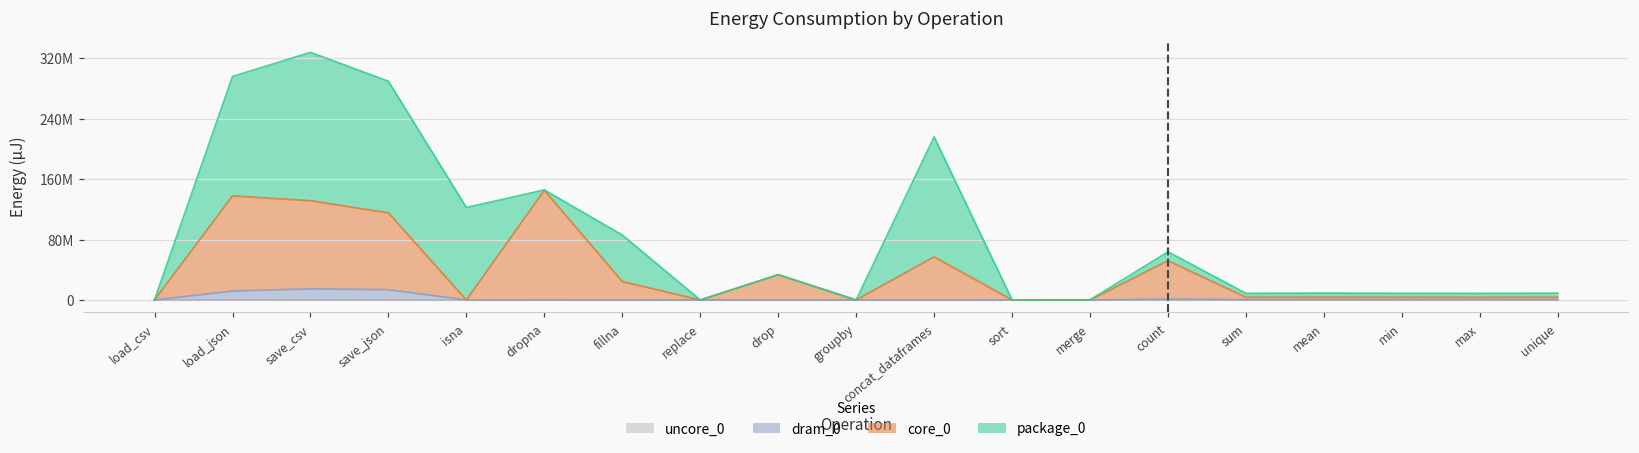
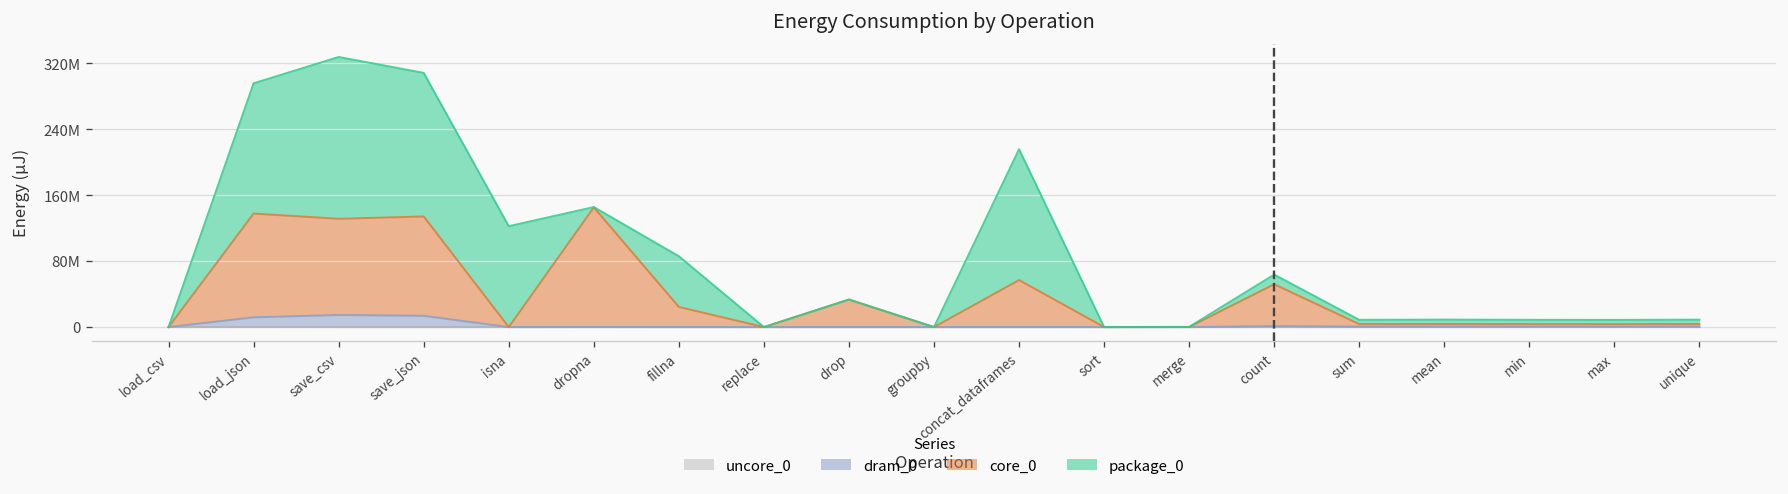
  {
    "core_0": {
      "load_json": 130000000,
      "save_csv": 120000000,
-     "save_json": 100000000,
+     "save_json": 120000000,
      "fillna": 20000000,
      "concat_dataframes": 60000000,
      "count": 50000000
    },
    "package_0": {
      "load_json": 160000000,
      "save_csv": 200000000,
      "save_json": 170000000,
      "isna": 120000000,
      "fillna": 60000000,
      "concat_dataframes": 160000000,
      "count": 10000000,
      "sum": 10000000,
      "mean": 10000000,
      "min": 10000000,
      "max": 10000000,
      "unique": 10000000
    }
  }
